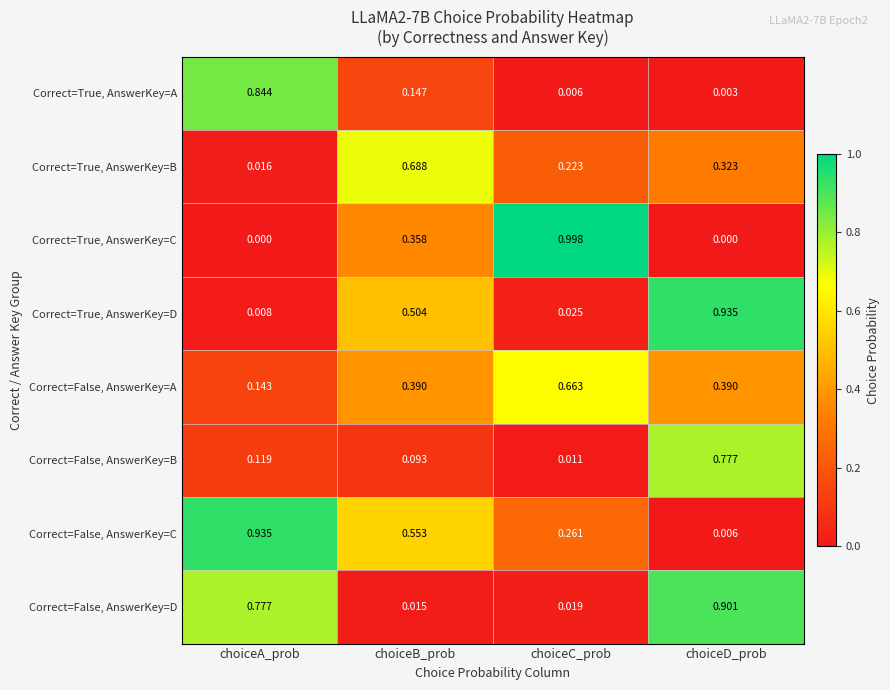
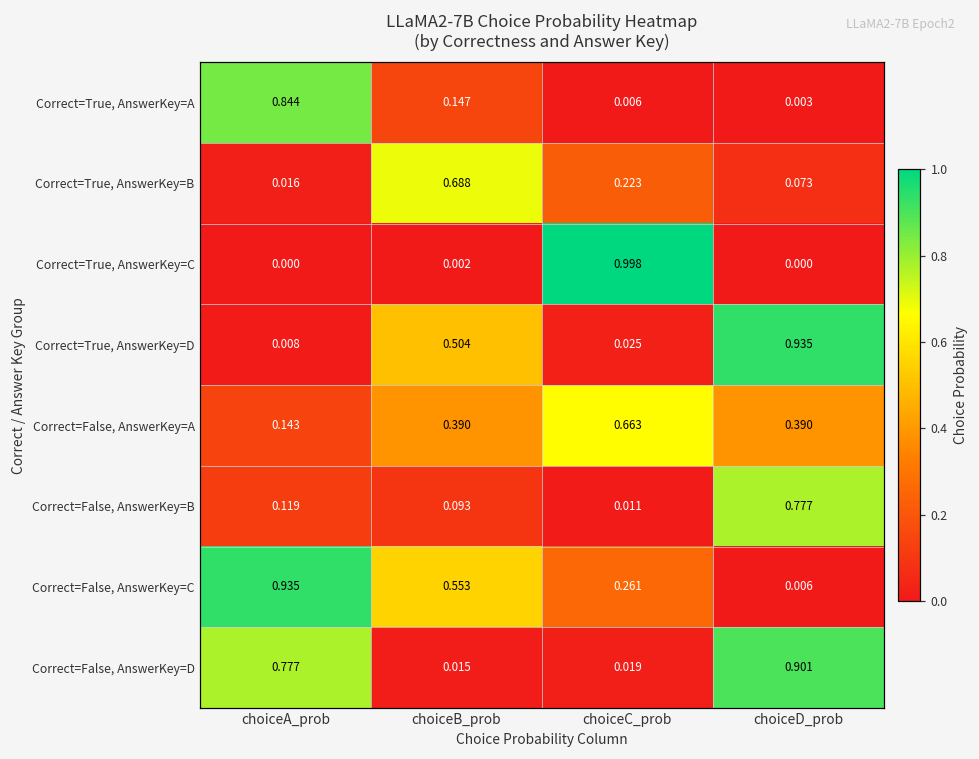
  {
    "Correct=True, AnswerKey=A": {
      "choiceA_prob": 0.844,
      "choiceB_prob": 0.147,
      "choiceC_prob": 0.006,
      "choiceD_prob": 0.003
    },
    "Correct=True, AnswerKey=B": {
      "choiceA_prob": 0.016,
      "choiceB_prob": 0.688,
      "choiceC_prob": 0.223,
-     "choiceD_prob": 0.323
+     "choiceD_prob": 0.073
    },
    "Correct=True, AnswerKey=C": {
      "choiceA_prob": 0.000,
-     "choiceB_prob": 0.358,
+     "choiceB_prob": 0.002,
      "choiceC_prob": 0.998,
      "choiceD_prob": 0.000
    },
    "Correct=True, AnswerKey=D": {
      "choiceA_prob": 0.008,
      "choiceB_prob": 0.504,
      "choiceC_prob": 0.025,
      "choiceD_prob": 0.935
    },
    "Correct=False, AnswerKey=A": {
      "choiceA_prob": 0.143,
      "choiceB_prob": 0.390,
      "choiceC_prob": 0.663,
      "choiceD_prob": 0.390
    },
    "Correct=False, AnswerKey=B": {
      "choiceA_prob": 0.119,
      "choiceB_prob": 0.093,
      "choiceC_prob": 0.011,
      "choiceD_prob": 0.777
    },
    "Correct=False, AnswerKey=C": {
      "choiceA_prob": 0.935,
      "choiceB_prob": 0.553,
      "choiceC_prob": 0.261,
      "choiceD_prob": 0.006
    },
    "Correct=False, AnswerKey=D": {
      "choiceA_prob": 0.777,
      "choiceB_prob": 0.015,
      "choiceC_prob": 0.019,
      "choiceD_prob": 0.901
    }
  }
